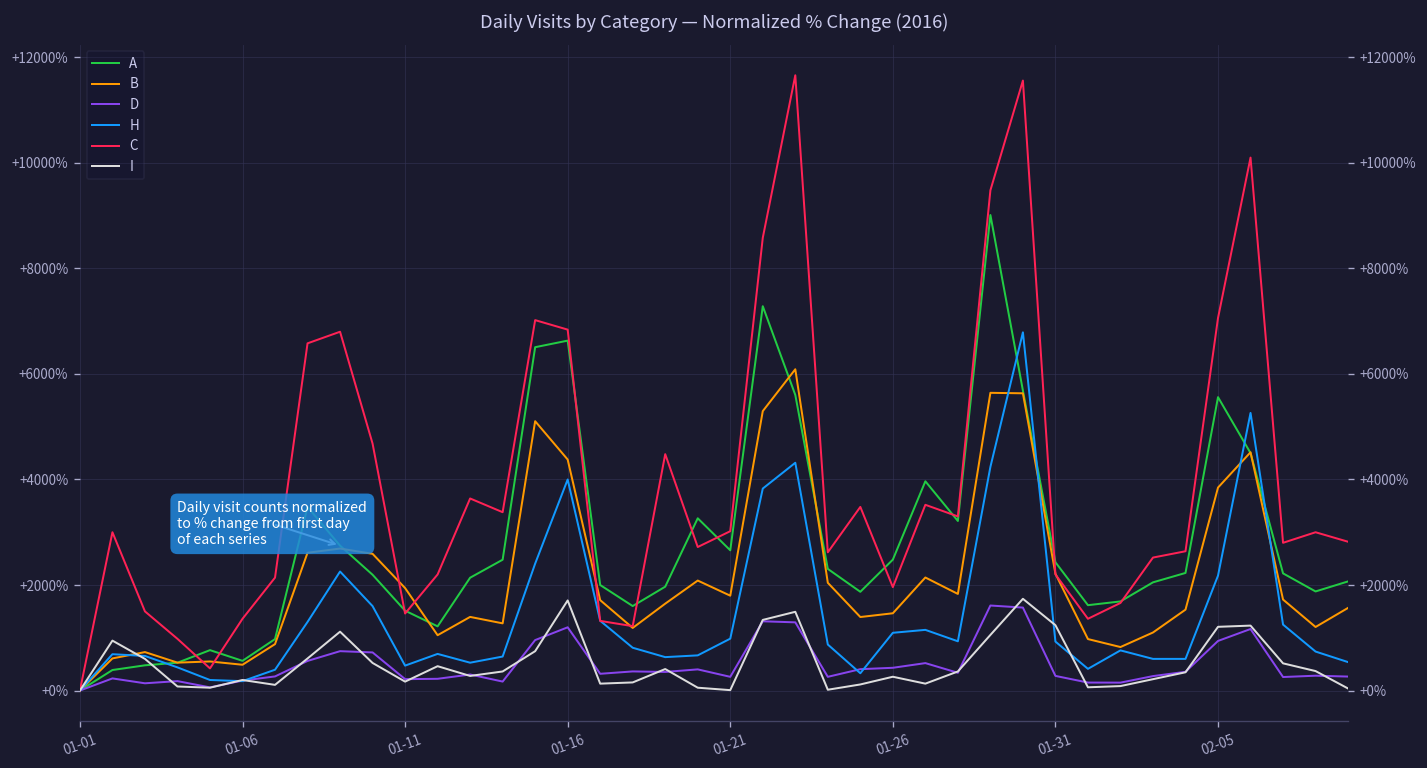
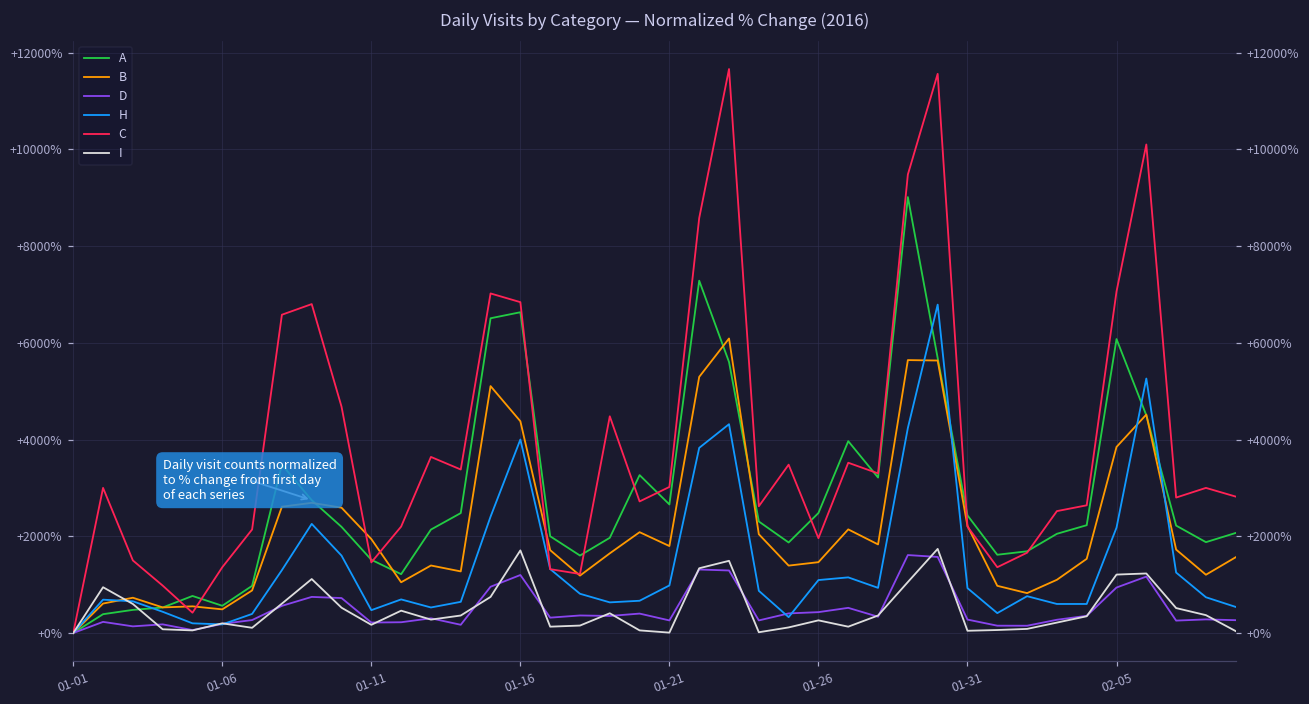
  {
    "A": {
      "01-06": "+600%",
      "01-16": "+6600%",
      "01-21": "+2700%",
      "01-26": "+2500%",
      "01-31": "+2400%",
-     "02-05": "+5600%"
+     "02-05": "+6100%"
    },
    "B": {
      "01-06": "+500%",
      "01-11": "+1900%",
      "01-16": "+4400%",
      "01-21": "+1800%",
      "01-26": "+1500%",
      "02-05": "+3800%"
    },
    "D": {
      "01-16": "+1200%",
      "01-21": "+300%",
      "01-26": "+400%",
      "01-31": "+300%",
      "02-05": "+900%"
    },
    "H": {
      "01-11": "+500%",
      "01-16": "+4000%",
      "01-21": "+1000%",
      "01-26": "+1100%",
      "01-31": "+900%",
      "02-05": "+2200%"
    },
    "C": {
      "01-06": "+1400%",
      "01-16": "+6800%",
      "01-21": "+3000%",
      "01-26": "+2000%",
      "02-05": "+7100%"
    },
    "I": {
      "01-16": "+1700%",
      "01-21": "+0%",
      "01-26": "+300%",
-     "01-31": "+1200%",
+     "01-31": "+0%",
      "02-05": "+1200%"
    }
  }
